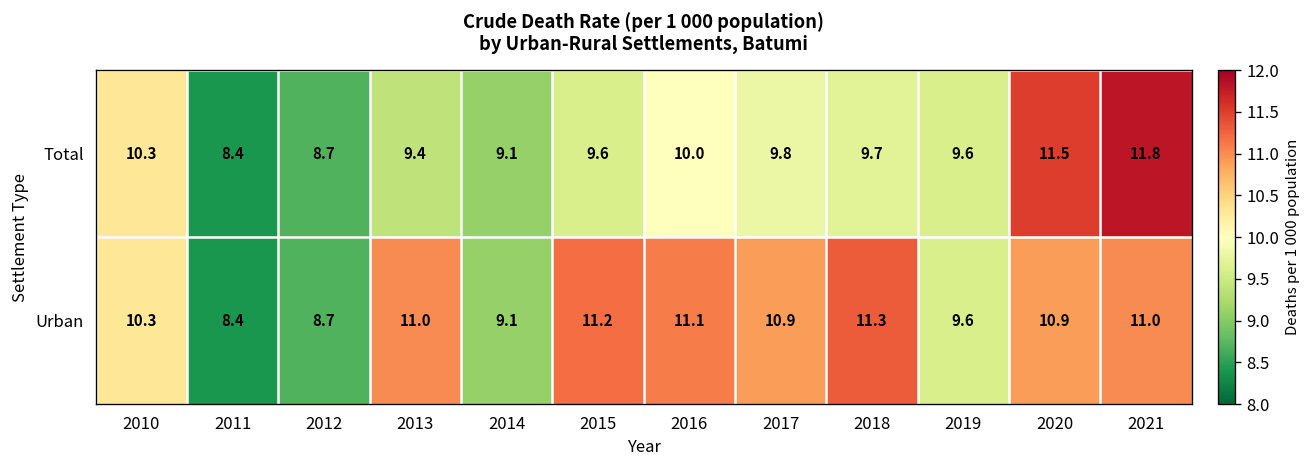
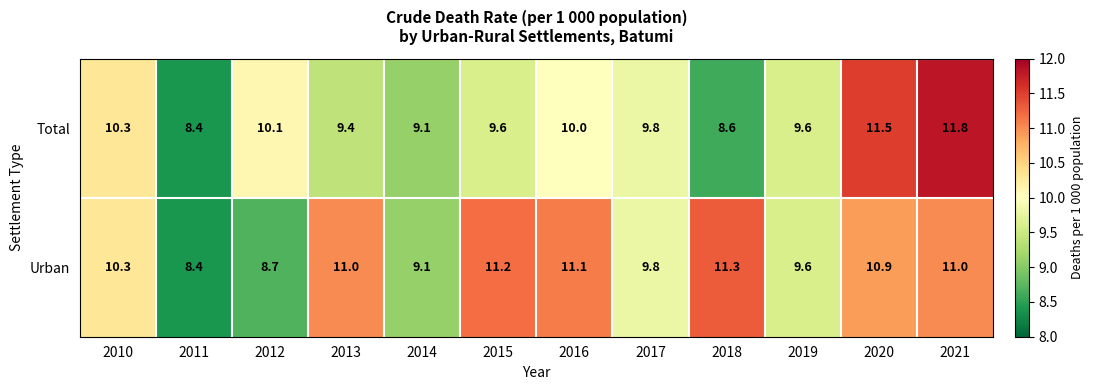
  {
    "Total": {
      "2010": 10.3,
      "2011": 8.4,
-     "2012": 8.7,
+     "2012": 10.1,
      "2013": 9.4,
      "2014": 9.1,
      "2015": 9.6,
      "2016": 10.0,
      "2017": 9.8,
-     "2018": 9.7,
+     "2018": 8.6,
      "2019": 9.6,
      "2020": 11.5,
      "2021": 11.8
    },
    "Urban": {
      "2010": 10.3,
      "2011": 8.4,
      "2012": 8.7,
      "2013": 11.0,
      "2014": 9.1,
      "2015": 11.2,
      "2016": 11.1,
-     "2017": 10.9,
+     "2017": 9.8,
      "2018": 11.3,
      "2019": 9.6,
      "2020": 10.9,
      "2021": 11.0
    }
  }
